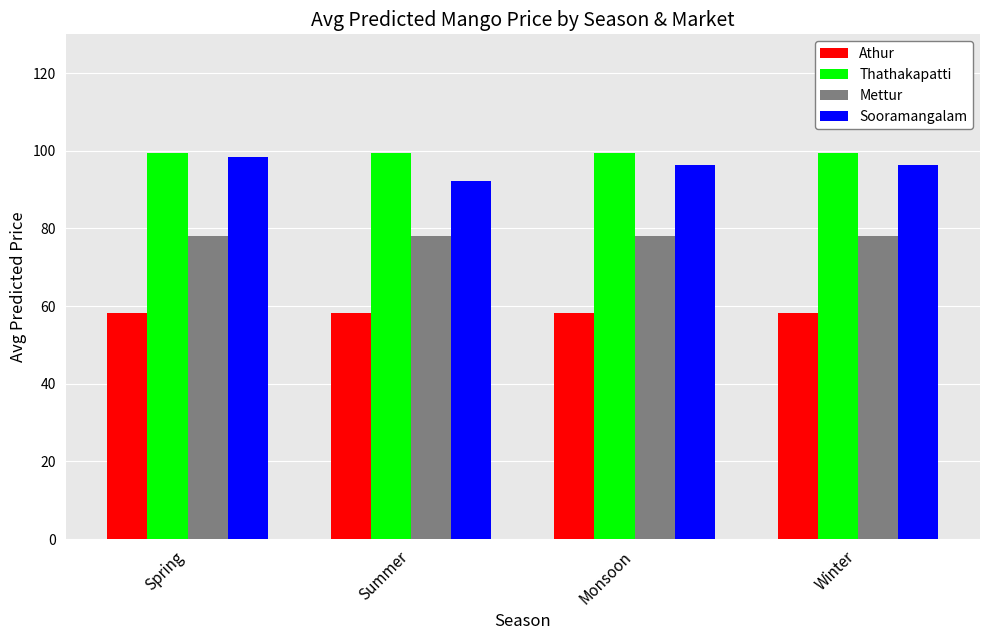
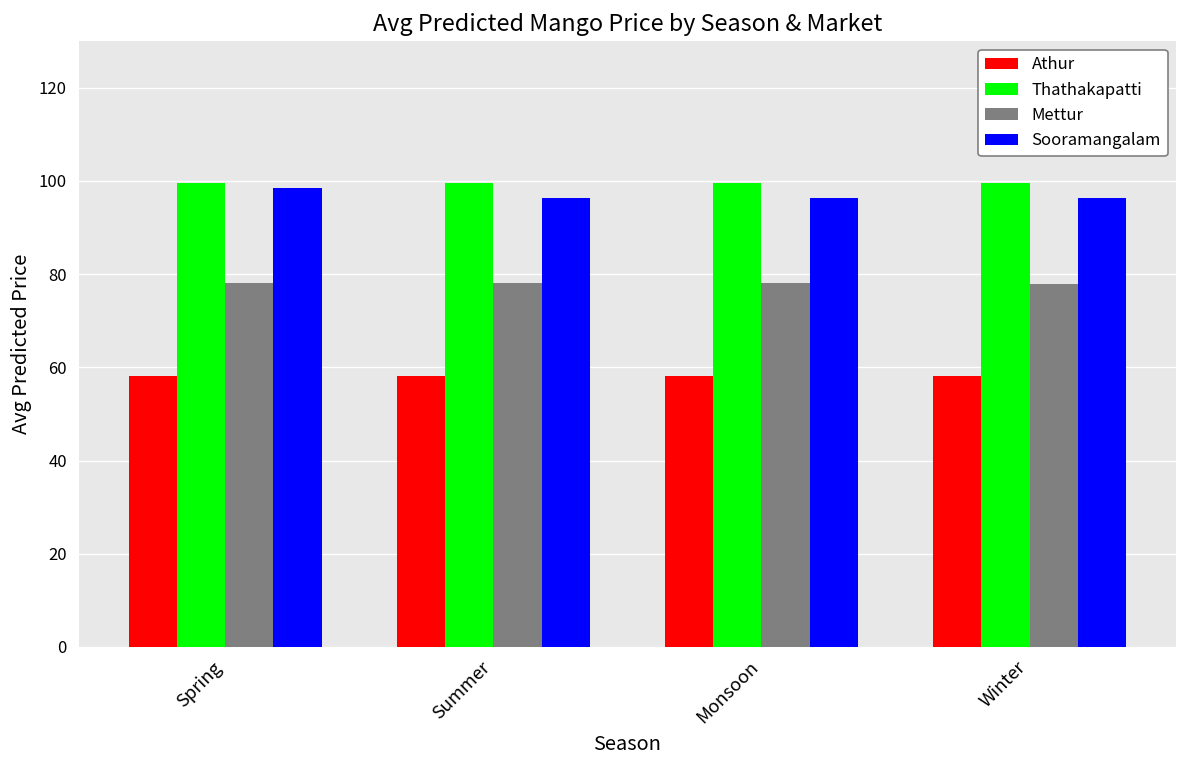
  {
    "Athur": {
      "Spring": 58,
      "Summer": 58,
      "Monsoon": 58,
      "Winter": 58
    },
    "Thathakapatti": {
      "Spring": 100,
      "Summer": 100,
      "Monsoon": 100,
      "Winter": 100
    },
    "Mettur": {
      "Spring": 78,
      "Summer": 78,
      "Monsoon": 78,
      "Winter": 78
    },
    "Sooramangalam": {
      "Spring": 99,
-     "Summer": 92,
+     "Summer": 96,
      "Monsoon": 96,
      "Winter": 96
    }
  }
